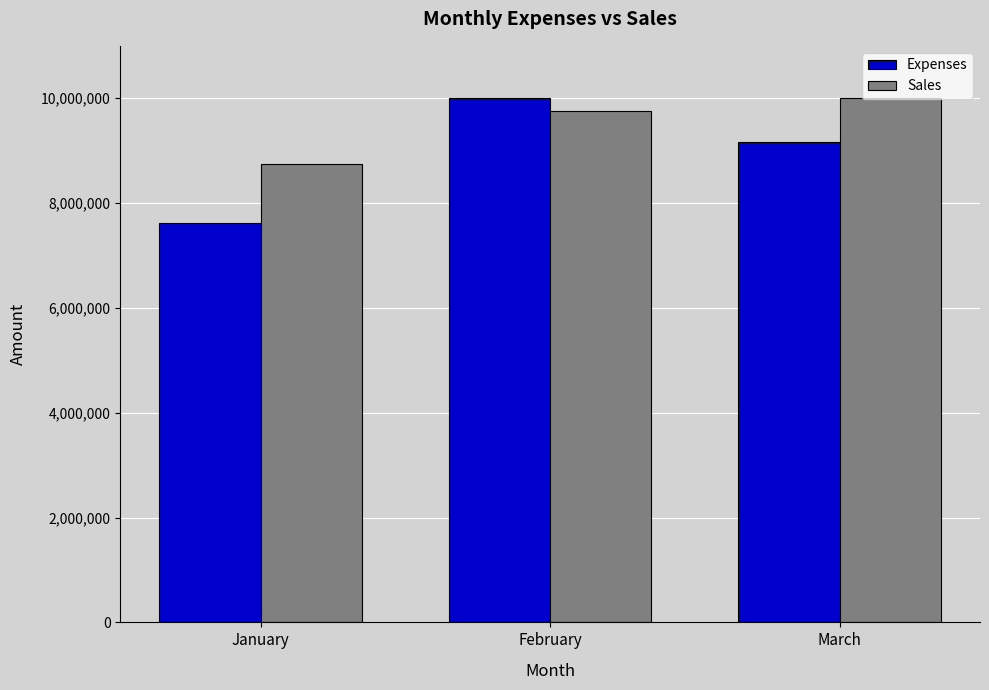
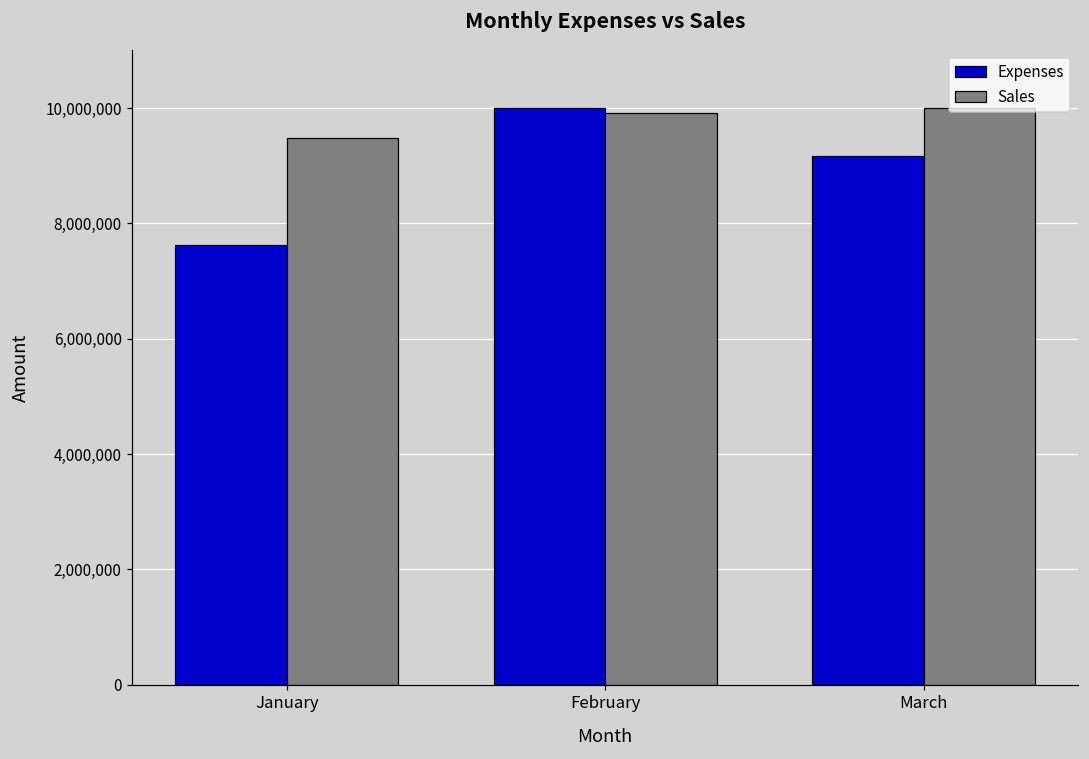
  {
    "Expenses": {
      "January": "7,600,000",
      "February": "10,000,000",
      "March": "9,200,000"
    },
    "Sales": {
-     "January": "8,800,000",
-     "February": "9,800,000"
+     "January": "9,500,000",
+     "February": "9,900,000"
    }
  }
